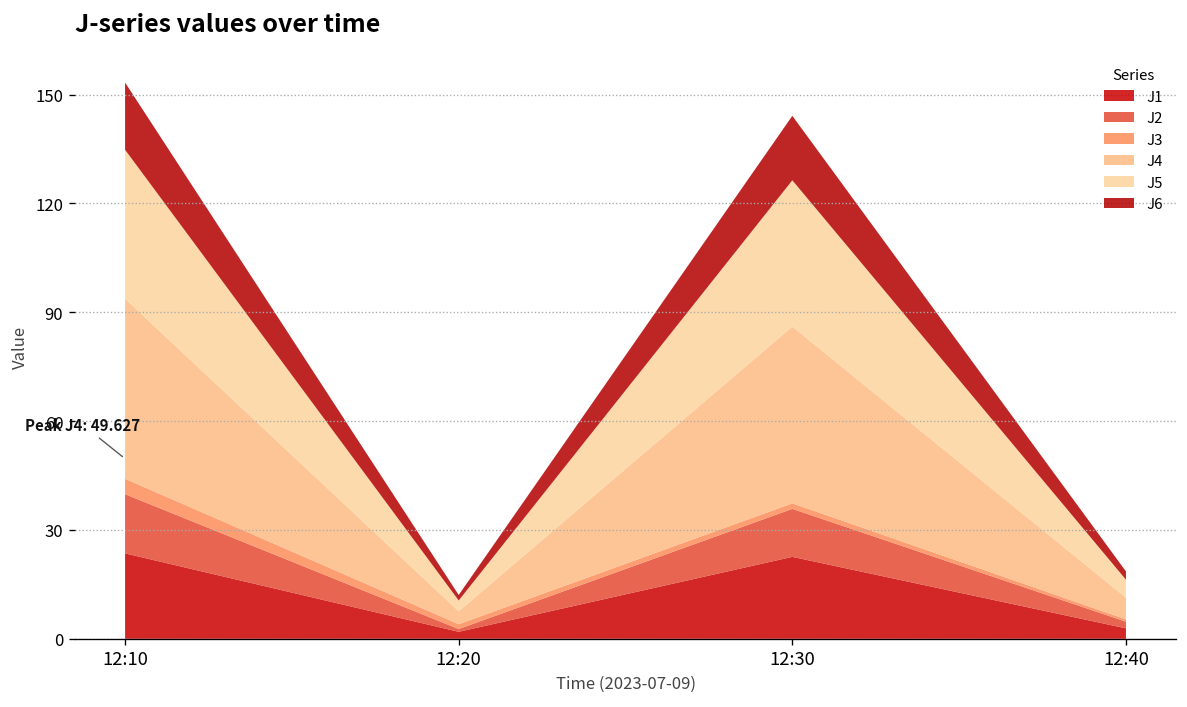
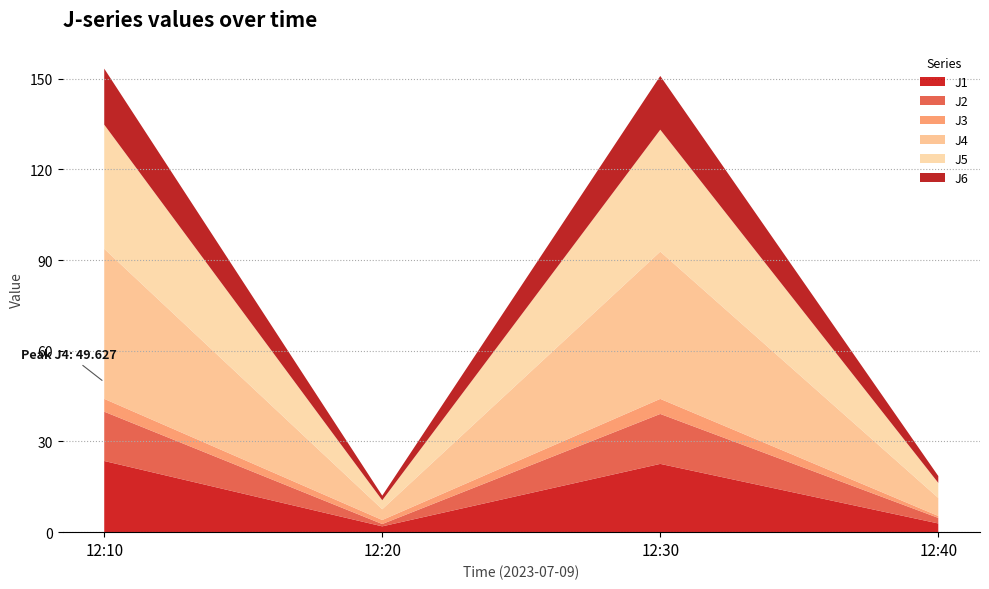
  {
    "J2": {
      "12:10": 16,
-     "12:30": 13
+     "12:30": 17
    },
    "J3": {
      "12:20": 1,
-     "12:30": 2
+     "12:30": 5
    }
  }
